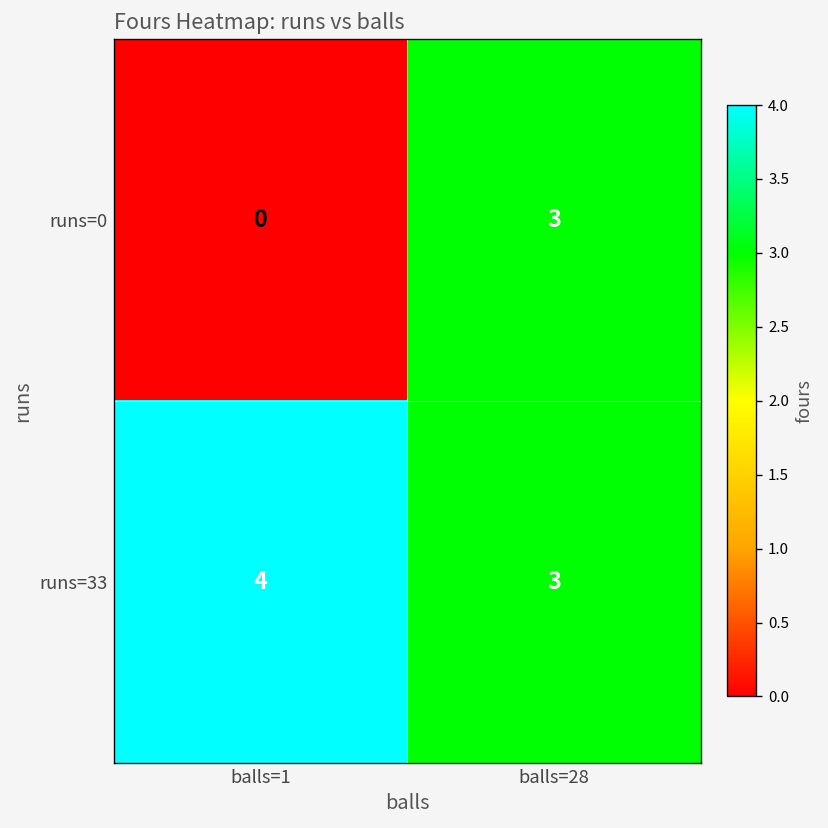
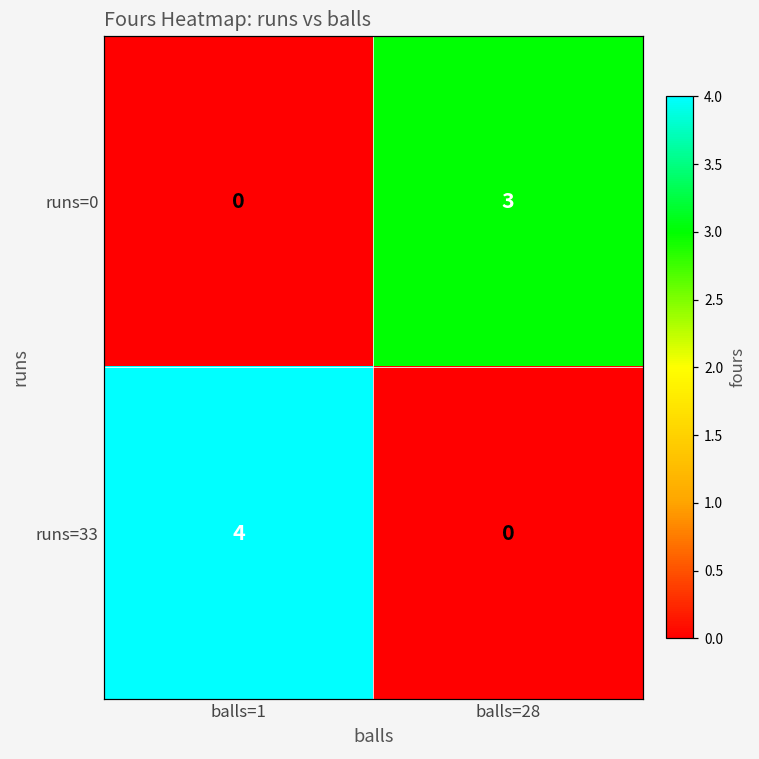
  {
    "runs=0": {
      "balls=1": 0,
      "balls=28": 3
    },
    "runs=33": {
      "balls=1": 4,
-     "balls=28": 3
+     "balls=28": 0
    }
  }
